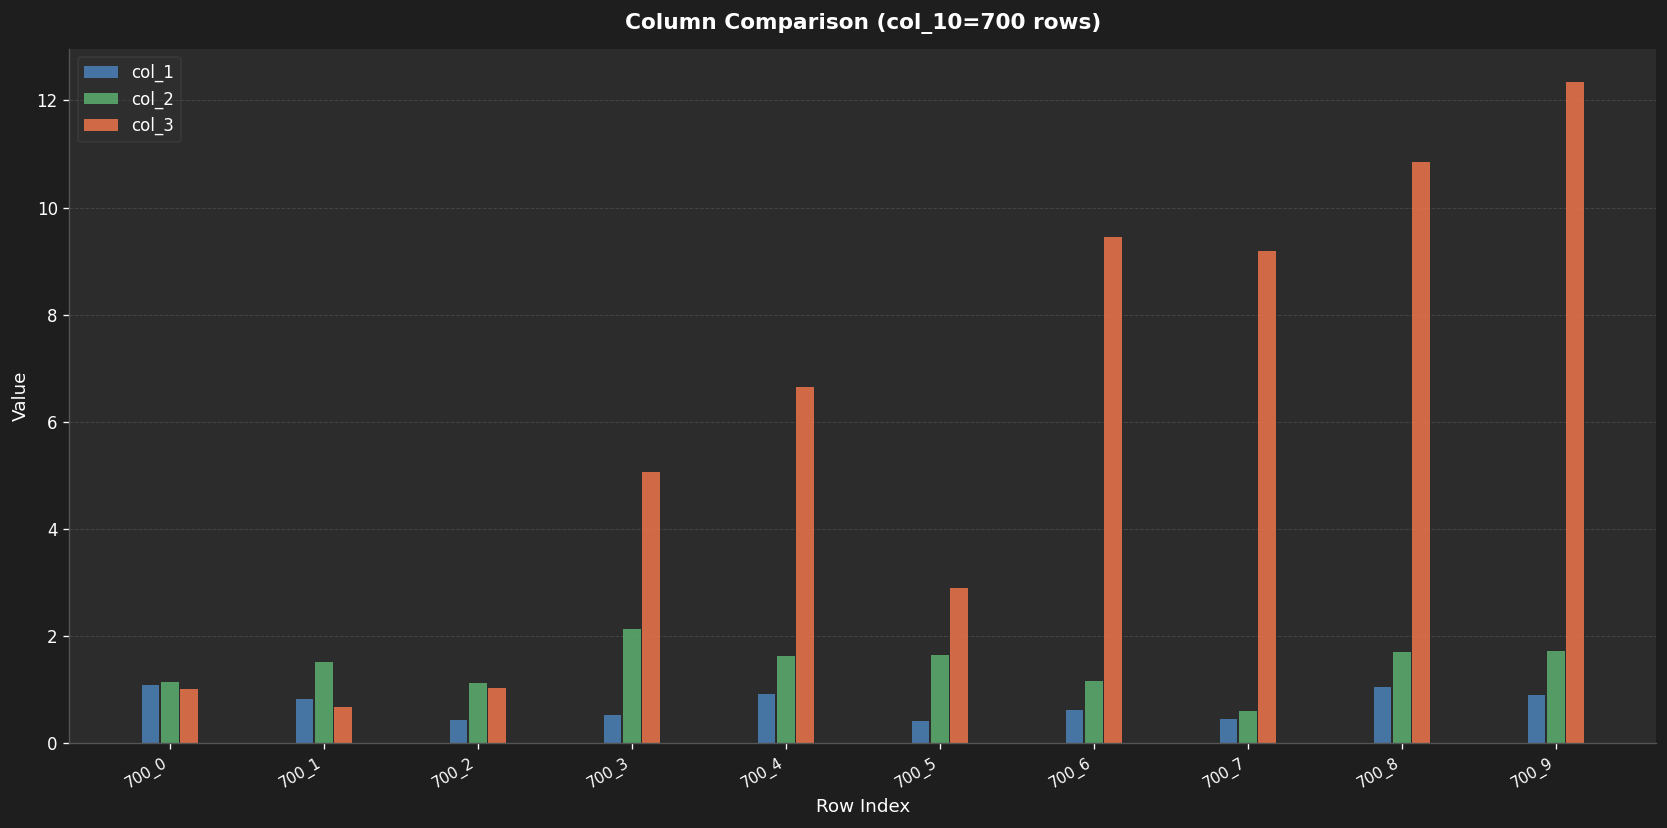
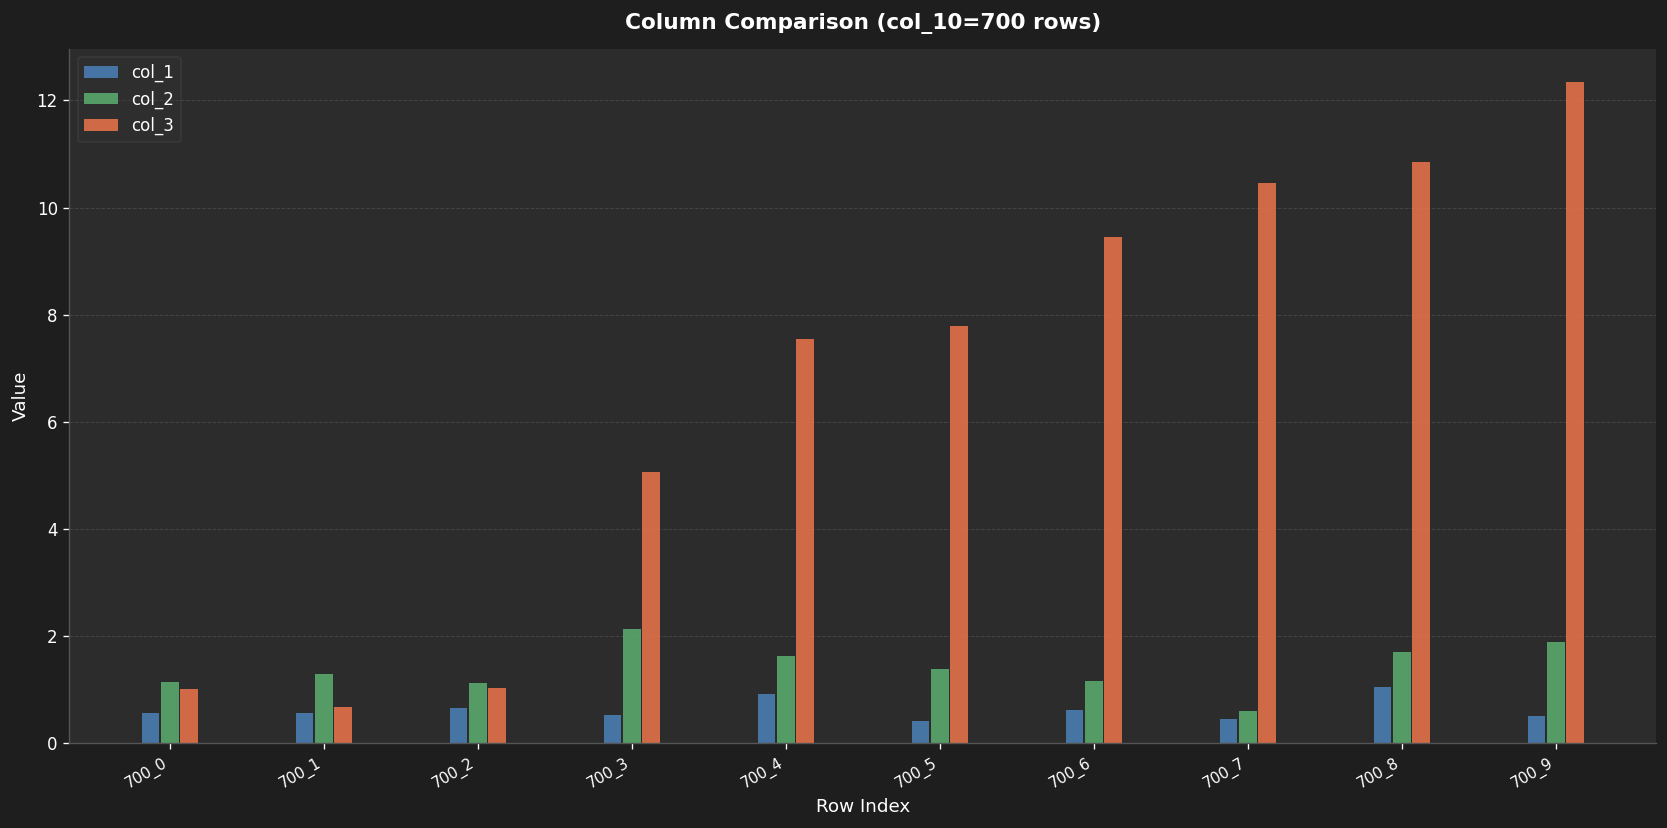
  {
    "col_1": {
-     "700_0": 1.1,
-     "700_1": 0.8,
-     "700_2": 0.4,
+     "700_0": 0.6,
+     "700_1": 0.6,
+     "700_2": 0.7,
      "700_3": 0.5,
      "700_4": 0.9,
      "700_5": 0.4,
      "700_6": 0.6,
      "700_7": 0.4,
      "700_8": 1.1,
-     "700_9": 0.9
+     "700_9": 0.5
    },
    "col_2": {
      "700_0": 1.1,
-     "700_1": 1.5,
+     "700_1": 1.3,
      "700_2": 1.1,
      "700_3": 2.1,
      "700_4": 1.6,
-     "700_5": 1.6,
+     "700_5": 1.4,
      "700_6": 1.2,
      "700_7": 0.6,
      "700_8": 1.7,
-     "700_9": 1.7
+     "700_9": 1.9
    },
    "col_3": {
      "700_0": 1.0,
      "700_1": 0.7,
      "700_2": 1.0,
      "700_3": 5.1,
-     "700_4": 6.6,
-     "700_5": 2.9,
+     "700_4": 7.5,
+     "700_5": 7.8,
      "700_6": 9.5,
-     "700_7": 9.2,
+     "700_7": 10.5,
      "700_8": 10.9,
      "700_9": 12.3
    }
  }
